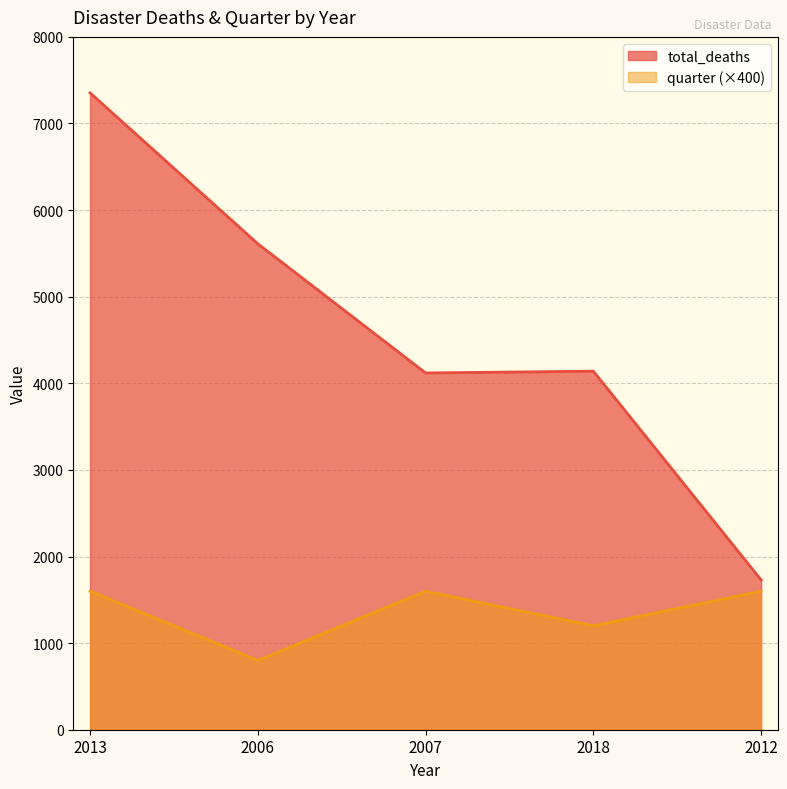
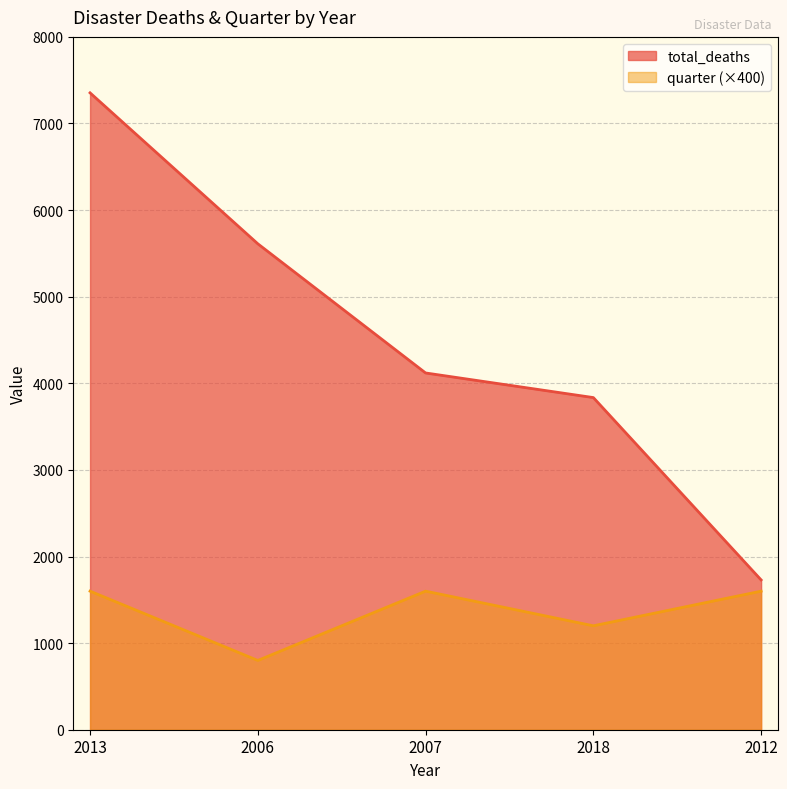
  {
    "total_deaths": {
      "2013": 7400,
      "2006": 5600,
      "2007": 4100,
-     "2018": 4100,
+     "2018": 3800,
      "2012": 1700
    },
    "quarter (×400)": {
      "2013": 1600,
      "2006": 800,
      "2007": 1600,
      "2018": 1200,
      "2012": 1600
    }
  }
